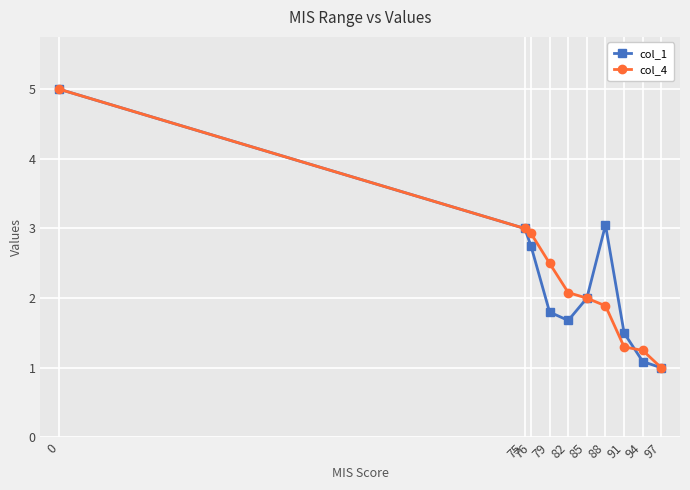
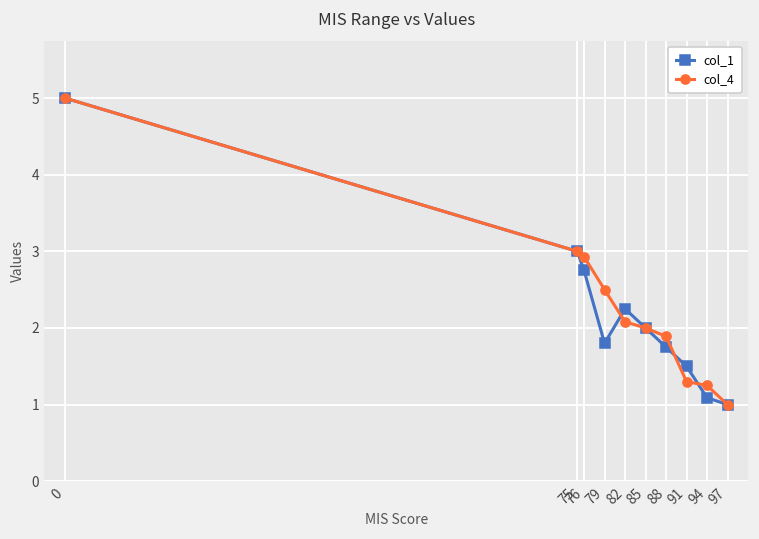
  {
    "col_1": {
      "76": 2.8,
      "79": 1.8,
-     "82": 1.7,
-     "88": 3.1,
+     "82": 2.3,
+     "88": 1.8,
      "91": 1.5,
      "94": 1.1
    },
    "col_4": {
      "76": 2.9,
      "79": 2.5,
      "82": 2.1,
      "88": 1.9,
      "91": 1.3,
      "94": 1.3
    }
  }
